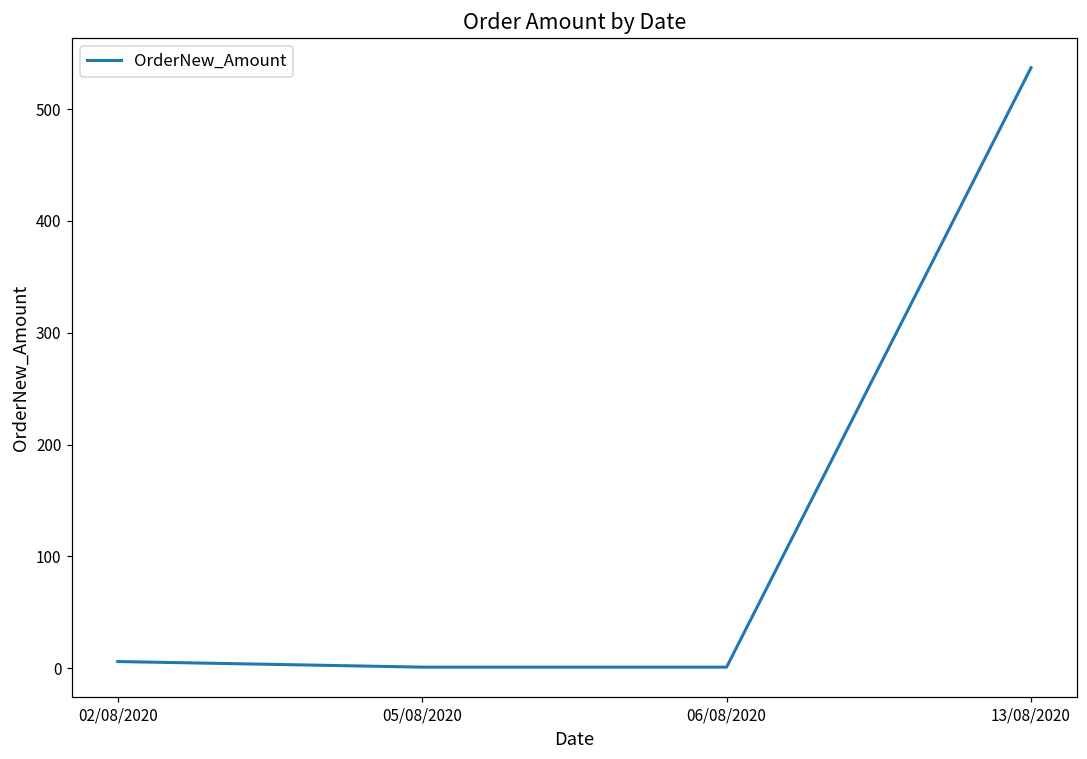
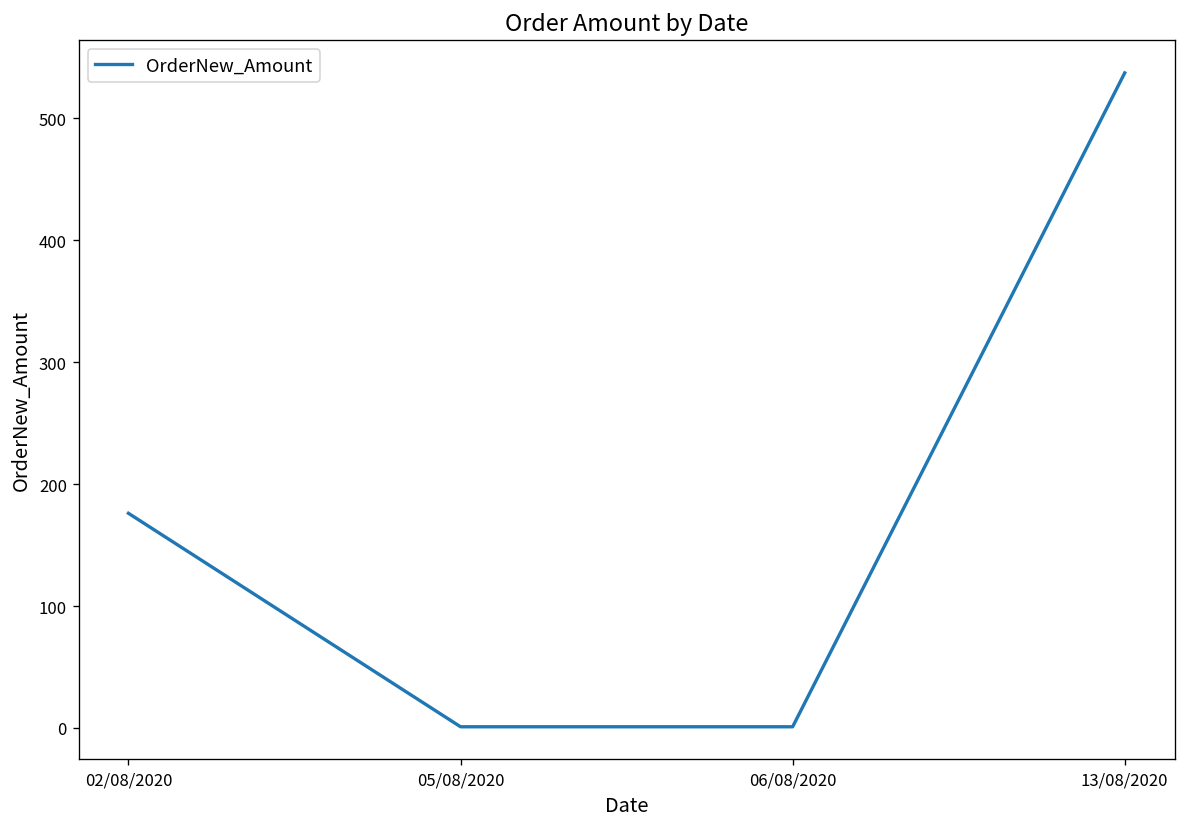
  {
-   "02/08/2020": 6,
+   "02/08/2020": 176,
    "05/08/2020": 1,
    "06/08/2020": 1,
    "13/08/2020": 537
  }
